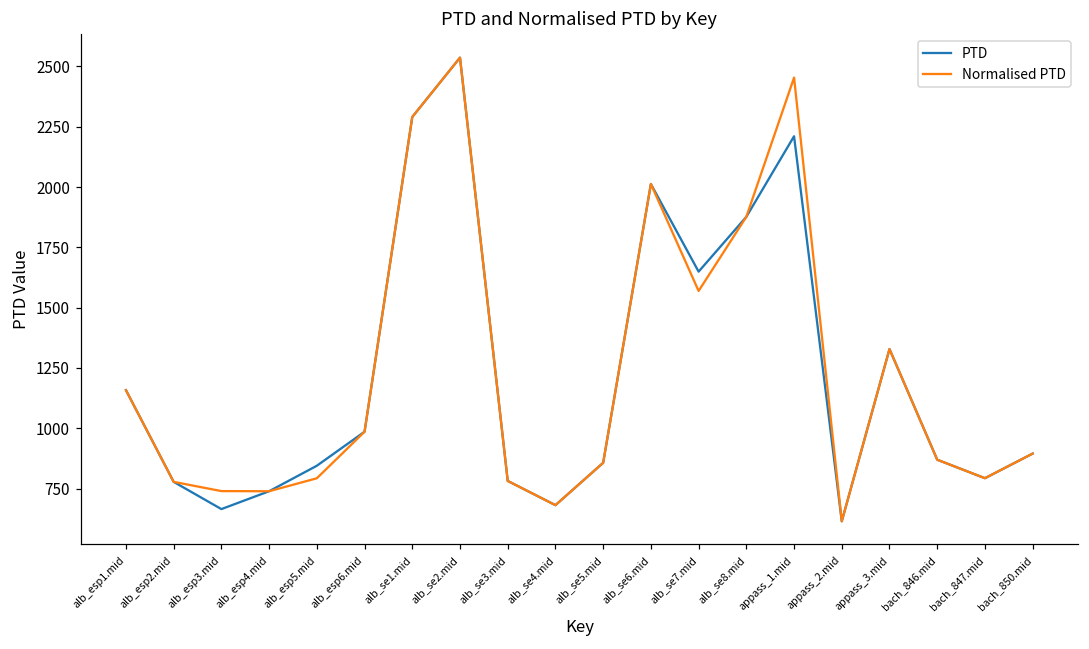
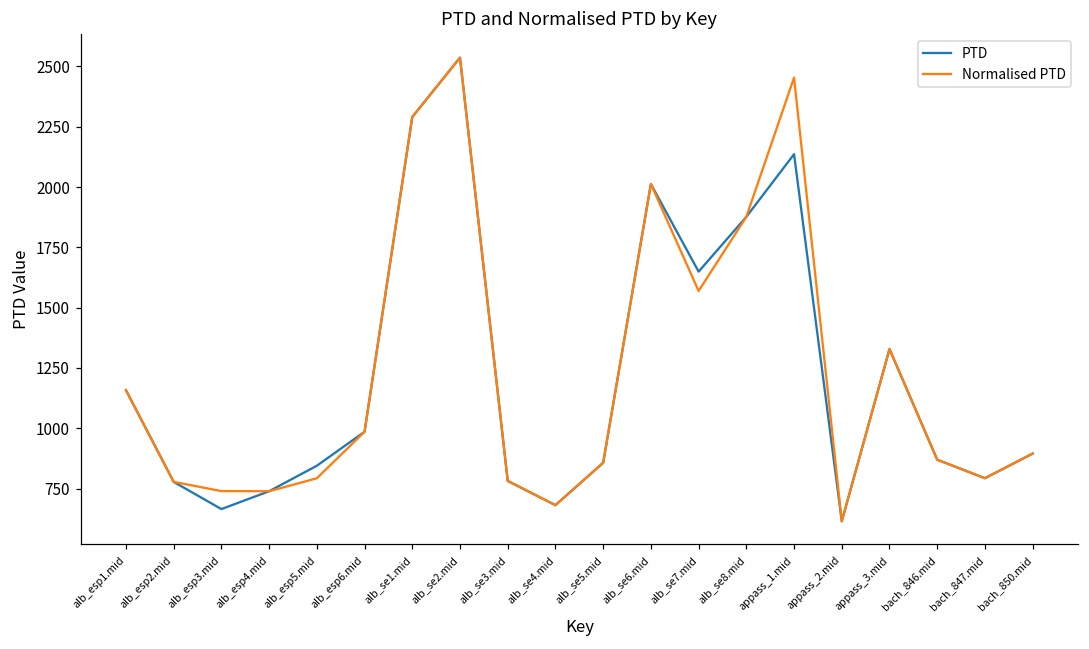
  {
    "PTD": {
      "alb_esp3.mid": 670,
      "alb_esp5.mid": 840,
      "alb_se7.mid": 1650,
-     "appass_1.mid": 2210
+     "appass_1.mid": 2140
    },
    "Normalised PTD": {
      "alb_esp3.mid": 740,
      "alb_esp5.mid": 790,
      "alb_se7.mid": 1570,
      "appass_1.mid": 2450
    }
  }
